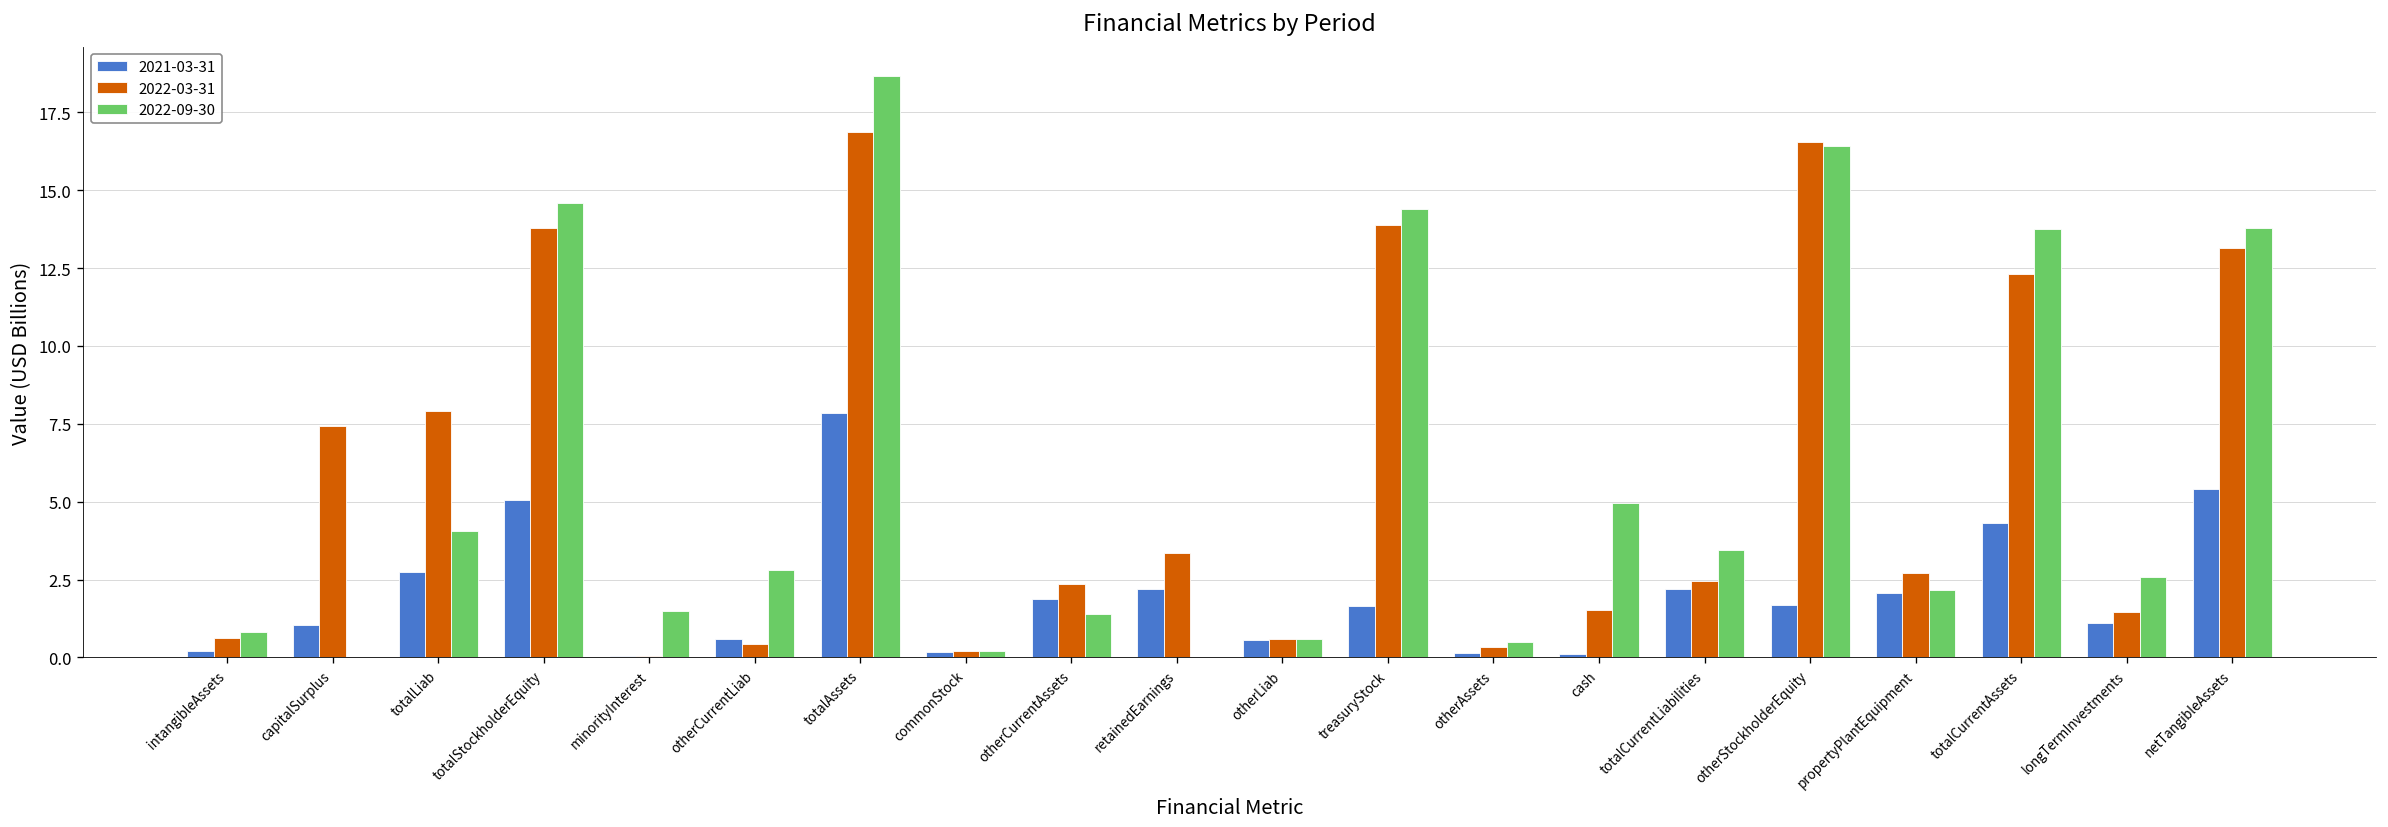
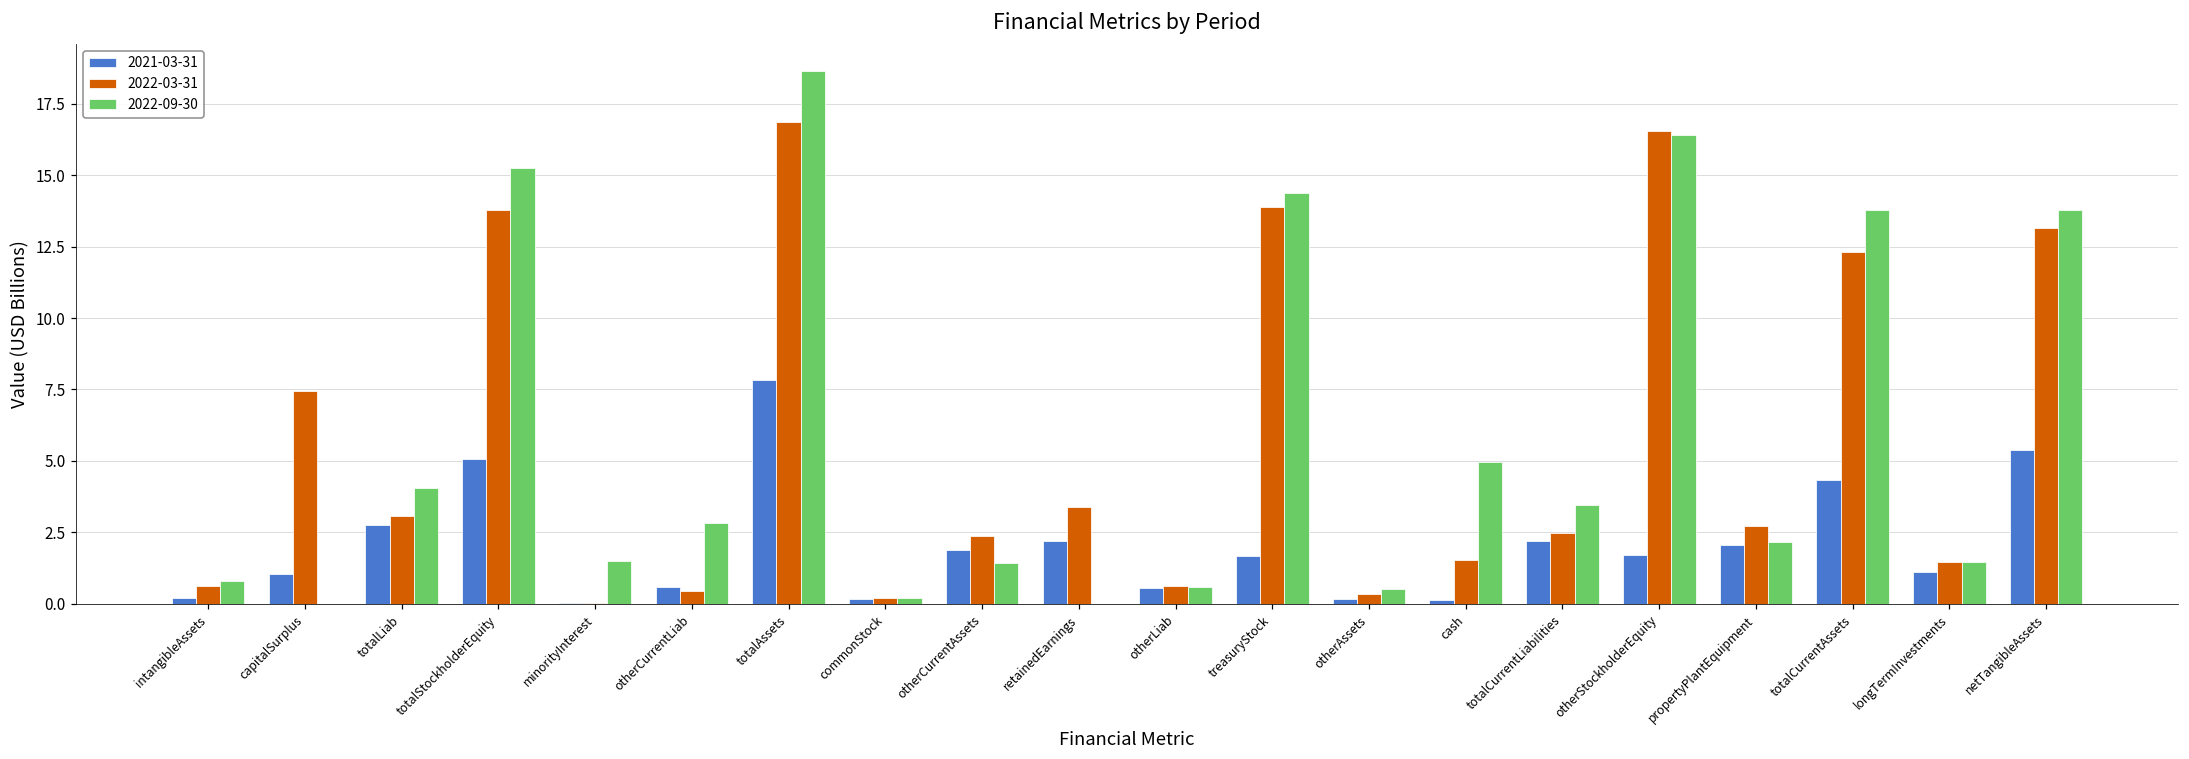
  {
    "2021-03-31": {
      "intangibleAssets": 0.2,
      "capitalSurplus": 1.0,
      "totalLiab": 2.8,
      "totalStockholderEquity": 5.1,
      "otherCurrentLiab": 0.6,
      "totalAssets": 7.8,
      "commonStock": 0.2,
      "otherCurrentAssets": 1.9,
      "retainedEarnings": 2.2,
      "otherLiab": 0.5,
      "treasuryStock": 1.7,
      "otherAssets": 0.2,
      "cash": 0.1,
      "totalCurrentLiabilities": 2.2,
      "otherStockholderEquity": 1.7,
      "propertyPlantEquipment": 2.1,
      "totalCurrentAssets": 4.3,
      "longTermInvestments": 1.1,
      "netTangibleAssets": 5.4
    },
    "2022-03-31": {
      "intangibleAssets": 0.6,
      "capitalSurplus": 7.4,
-     "totalLiab": 7.9,
+     "totalLiab": 3.1,
      "totalStockholderEquity": 13.8,
      "otherCurrentLiab": 0.4,
      "totalAssets": 16.9,
      "commonStock": 0.2,
      "otherCurrentAssets": 2.4,
      "retainedEarnings": 3.4,
      "otherLiab": 0.6,
      "treasuryStock": 13.9,
      "otherAssets": 0.3,
      "cash": 1.5,
      "totalCurrentLiabilities": 2.5,
      "otherStockholderEquity": 16.6,
      "propertyPlantEquipment": 2.7,
      "totalCurrentAssets": 12.3,
      "longTermInvestments": 1.5,
      "netTangibleAssets": 13.2
    },
    "2022-09-30": {
      "intangibleAssets": 0.8,
      "capitalSurplus": 0.0,
      "totalLiab": 4.1,
-     "totalStockholderEquity": 14.6,
+     "totalStockholderEquity": 15.2,
      "minorityInterest": 1.5,
      "otherCurrentLiab": 2.8,
      "totalAssets": 18.7,
      "commonStock": 0.2,
      "otherCurrentAssets": 1.4,
      "retainedEarnings": 0.0,
      "otherLiab": 0.6,
      "treasuryStock": 14.4,
      "otherAssets": 0.5,
      "cash": 4.9,
      "totalCurrentLiabilities": 3.5,
      "otherStockholderEquity": 16.4,
      "propertyPlantEquipment": 2.2,
      "totalCurrentAssets": 13.8,
-     "longTermInvestments": 2.6,
+     "longTermInvestments": 1.4,
      "netTangibleAssets": 13.8
    }
  }
